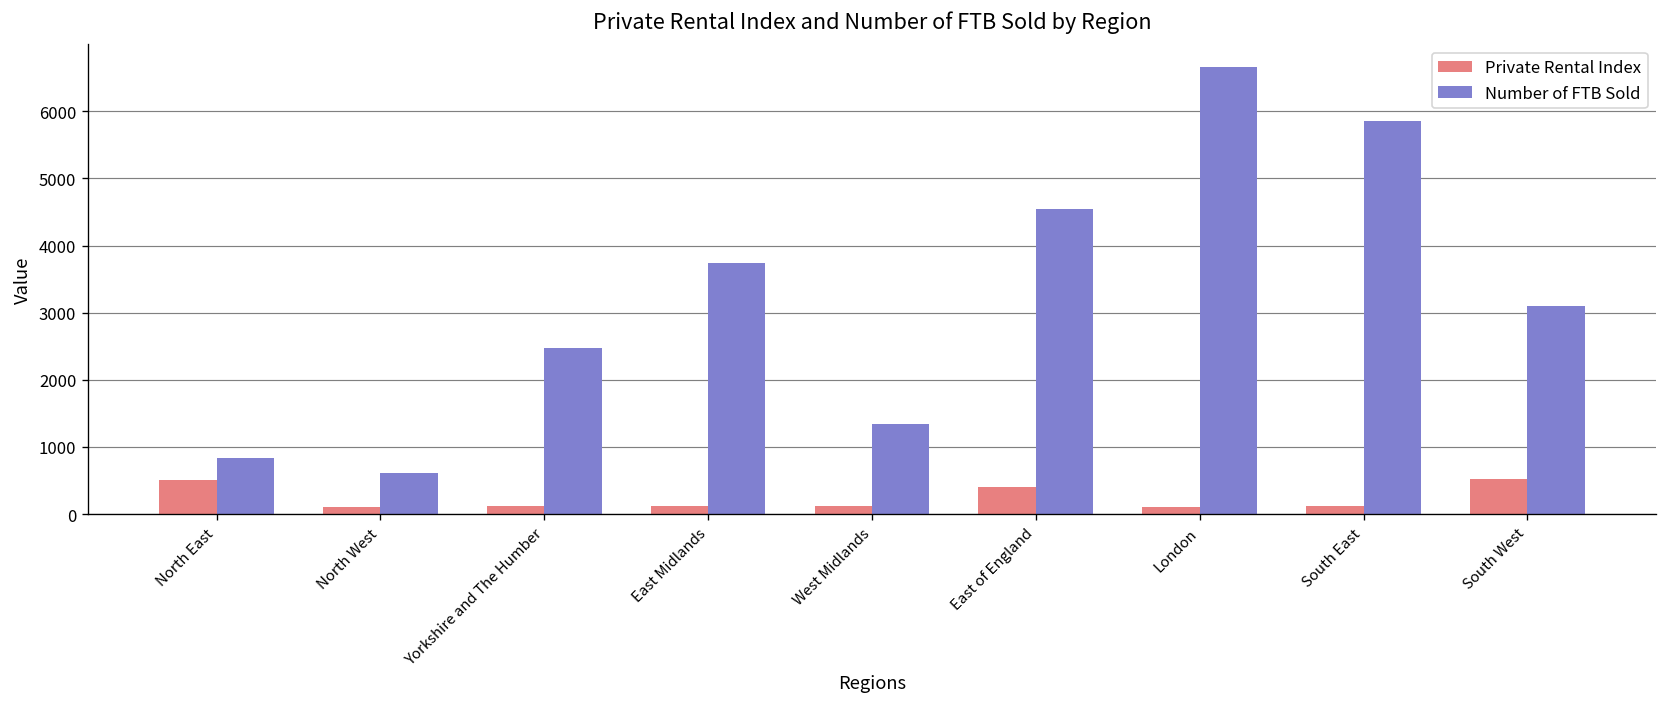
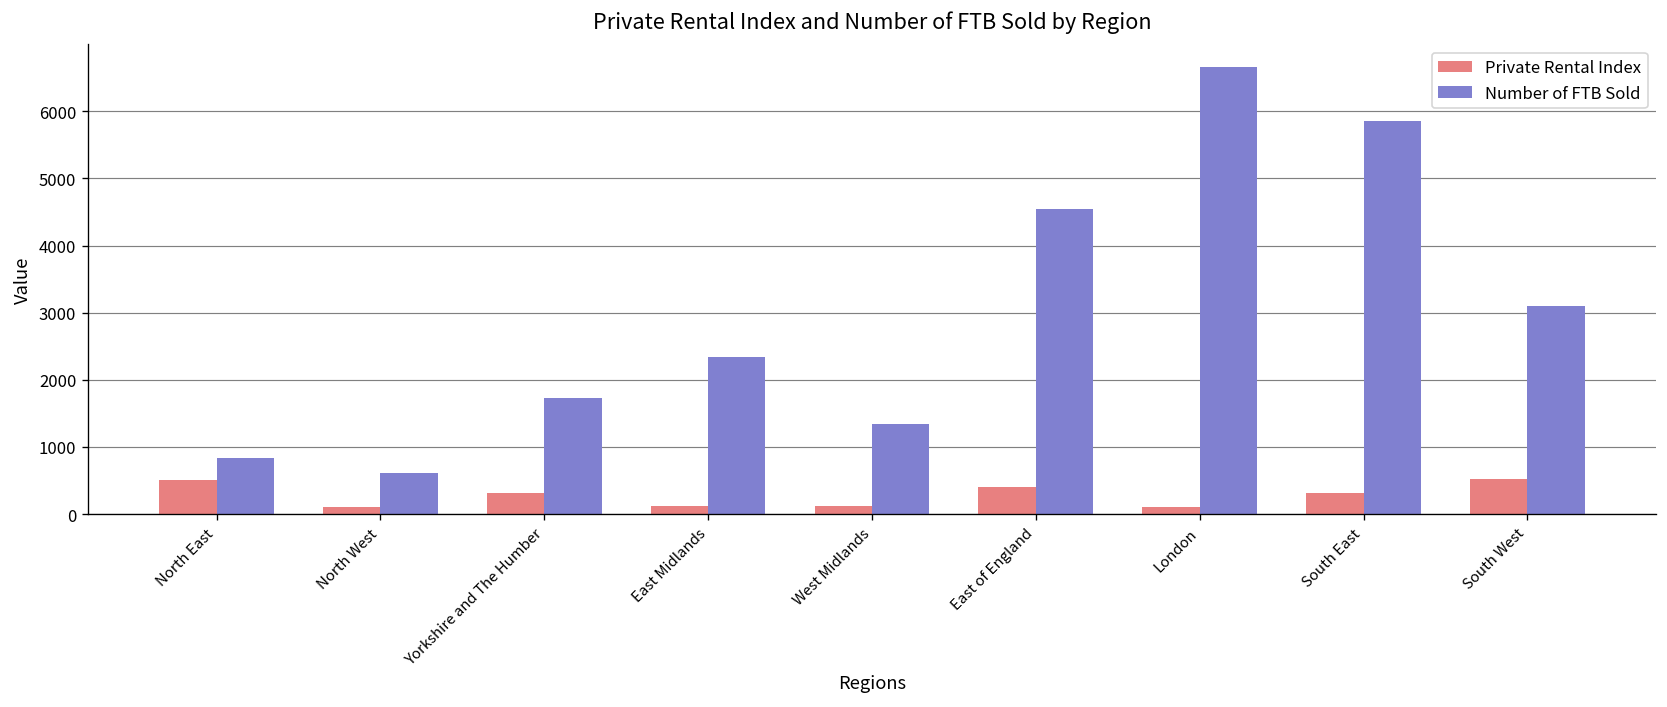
  {
    "Private Rental Index": {
      "North East": 500,
      "North West": 100,
-     "Yorkshire and The Humber": 100,
+     "Yorkshire and The Humber": 300,
      "East Midlands": 100,
      "West Midlands": 100,
      "East of England": 400,
      "London": 100,
-     "South East": 100,
+     "South East": 300,
      "South West": 500
    },
    "Number of FTB Sold": {
      "North East": 800,
      "North West": 600,
-     "Yorkshire and The Humber": 2500,
-     "East Midlands": 3700,
+     "Yorkshire and The Humber": 1700,
+     "East Midlands": 2300,
      "West Midlands": 1300,
      "East of England": 4500,
      "London": 6700,
      "South East": 5900,
      "South West": 3100
    }
  }
